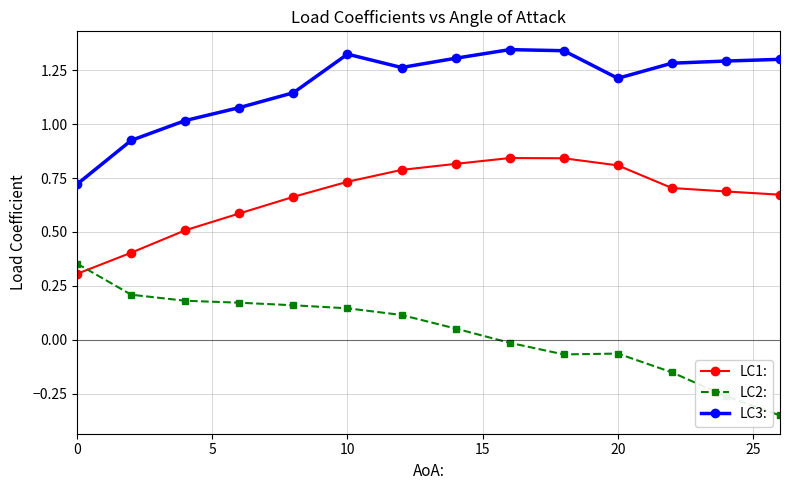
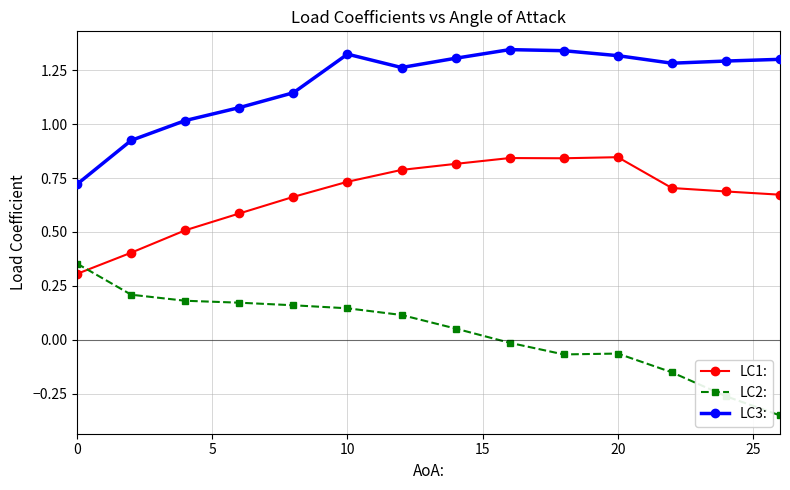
  {
    "LC1:": {
      "0": 0.31,
      "10": 0.73,
-     "20": 0.81
+     "20": 0.85
    },
    "LC2:": {
      "0": 0.35,
      "10": 0.15,
      "20": -0.06
    },
    "LC3:": {
      "0": 0.72,
      "10": 1.33,
-     "20": 1.21
+     "20": 1.32
    }
  }
